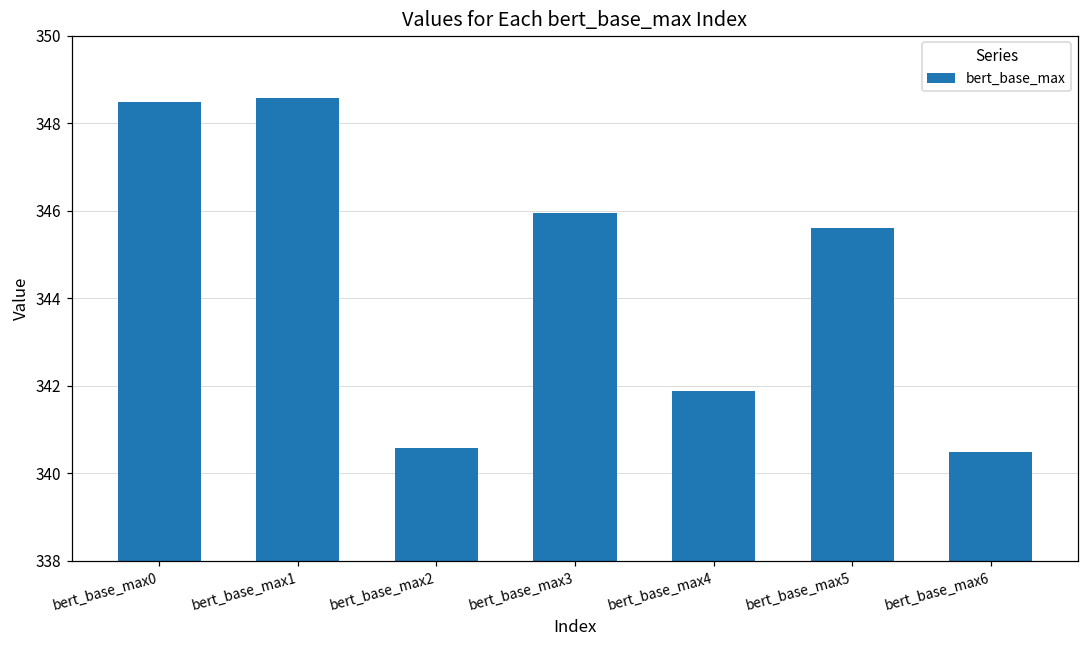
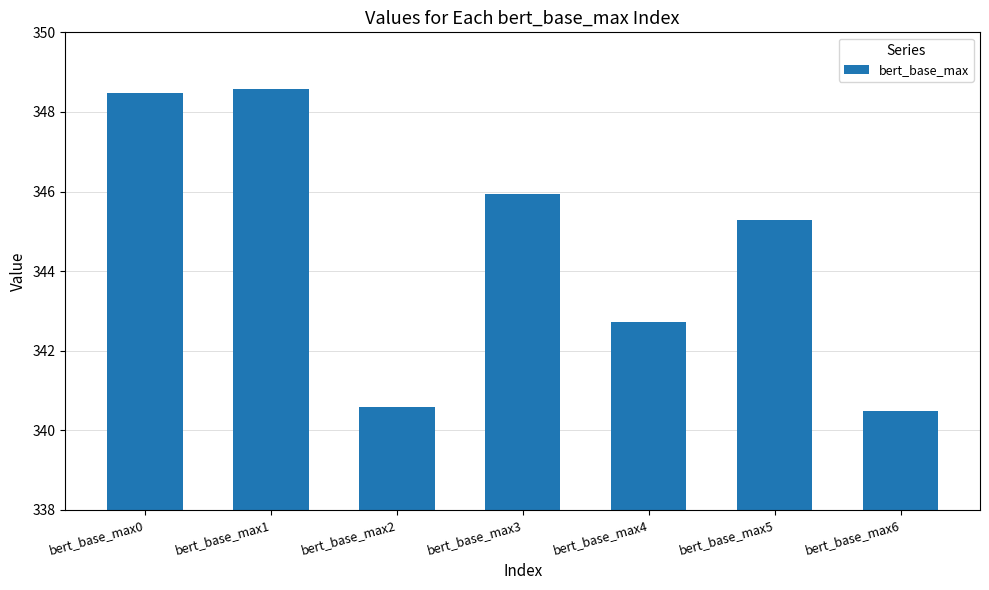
  {
    "bert_base_max0": 348.5,
    "bert_base_max1": 348.6,
    "bert_base_max2": 340.6,
    "bert_base_max3": 346.0,
-   "bert_base_max4": 341.9,
-   "bert_base_max5": 345.6,
+   "bert_base_max4": 342.7,
+   "bert_base_max5": 345.3,
    "bert_base_max6": 340.5
  }
